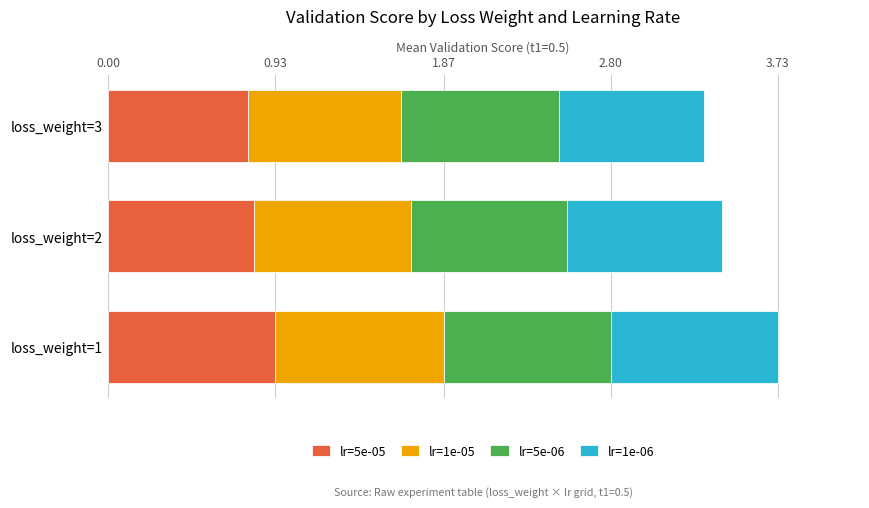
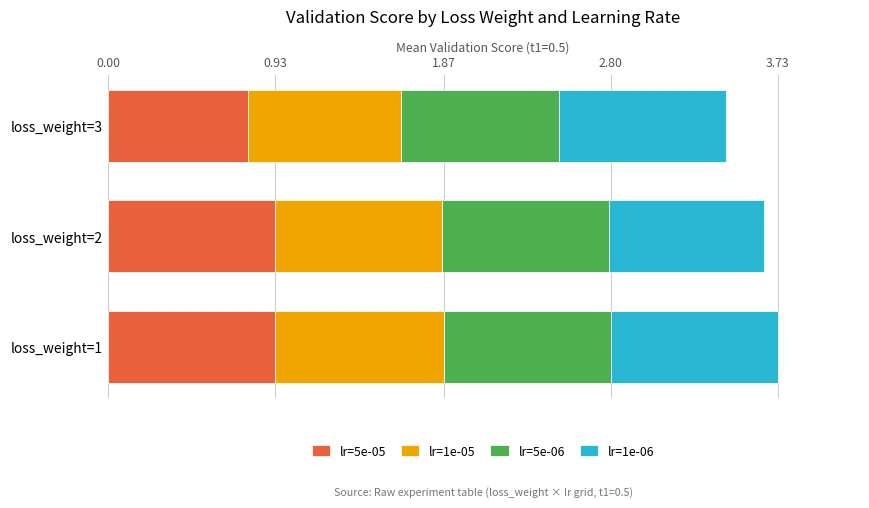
  {
    "lr=5e-05": {
      "loss_weight=3": 0.78,
-     "loss_weight=2": 0.81,
+     "loss_weight=2": 0.93,
      "loss_weight=1": 0.93
    },
    "lr=1e-05": {
      "loss_weight=3": 0.85,
-     "loss_weight=2": 0.88,
+     "loss_weight=2": 0.93,
      "loss_weight=1": 0.94
    },
    "lr=5e-06": {
      "loss_weight=3": 0.88,
-     "loss_weight=2": 0.86,
+     "loss_weight=2": 0.93,
      "loss_weight=1": 0.93
    },
    "lr=1e-06": {
-     "loss_weight=3": 0.81,
+     "loss_weight=3": 0.93,
      "loss_weight=2": 0.86,
      "loss_weight=1": 0.93
    }
  }
